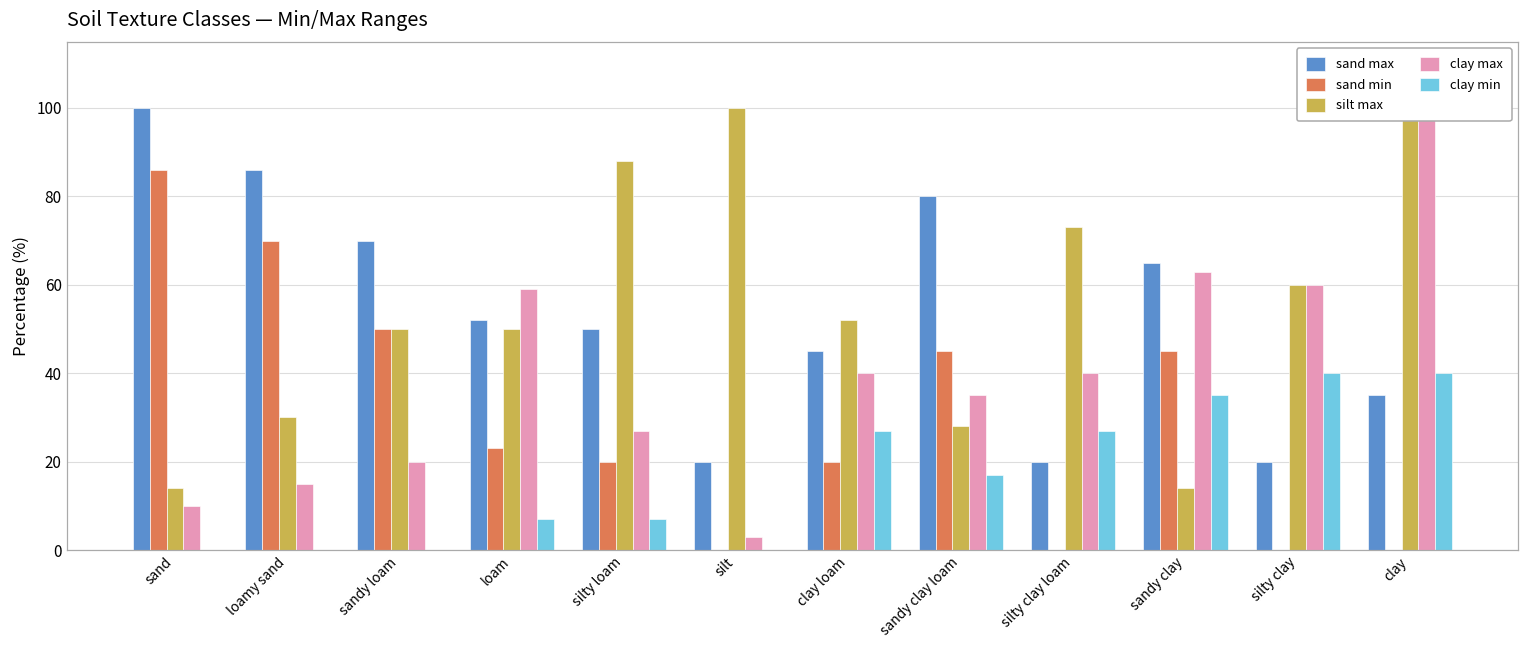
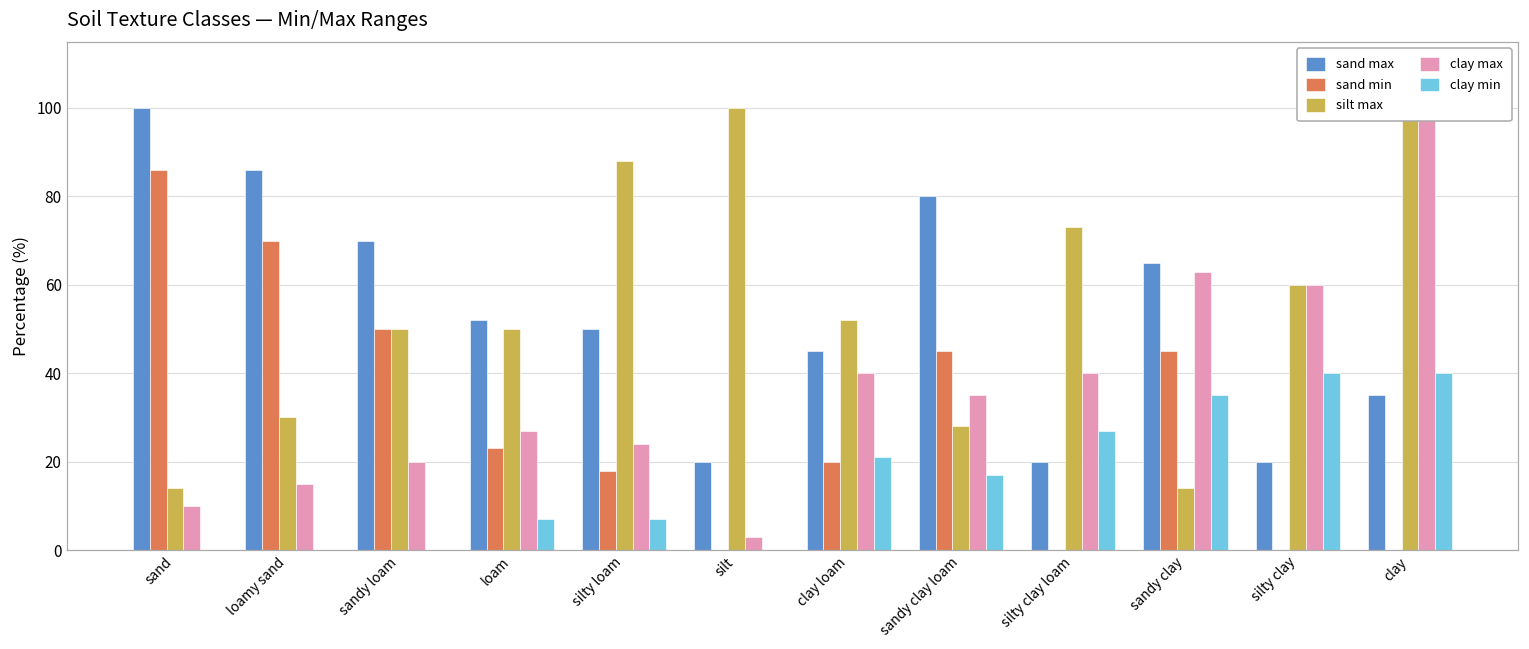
  {
    "sand max": {
      "sand": 100,
      "loamy sand": 86,
      "sandy loam": 70,
      "loam": 52,
      "silty loam": 50,
      "silt": 20,
      "clay loam": 45,
      "sandy clay loam": 80,
      "silty clay loam": 20,
      "sandy clay": 65,
      "silty clay": 20,
      "clay": 35
    },
    "sand min": {
      "sand": 86,
      "loamy sand": 70,
      "sandy loam": 50,
      "loam": 23,
-     "silty loam": 20,
+     "silty loam": 18,
      "silt": 0,
      "clay loam": 20,
      "sandy clay loam": 45,
      "silty clay loam": 0,
      "sandy clay": 45,
      "silty clay": 0,
      "clay": 0
    },
    "silt max": {
      "sand": 14,
      "loamy sand": 30,
      "sandy loam": 50,
      "loam": 50,
      "silty loam": 88,
      "silt": 100,
      "clay loam": 52,
      "sandy clay loam": 28,
      "silty clay loam": 73,
      "sandy clay": 14,
      "silty clay": 60
    },
    "clay max": {
      "sand": 10,
      "loamy sand": 15,
      "sandy loam": 20,
-     "loam": 59,
-     "silty loam": 27,
+     "loam": 27,
+     "silty loam": 24,
      "silt": 3,
      "clay loam": 40,
      "sandy clay loam": 35,
      "silty clay loam": 40,
      "sandy clay": 63,
      "silty clay": 60
    },
    "clay min": {
      "sand": 0,
      "loamy sand": 0,
      "sandy loam": 0,
      "loam": 7,
      "silty loam": 7,
      "silt": 0,
-     "clay loam": 27,
+     "clay loam": 21,
      "sandy clay loam": 17,
      "silty clay loam": 27,
      "sandy clay": 35,
      "silty clay": 40,
      "clay": 40
    }
  }
